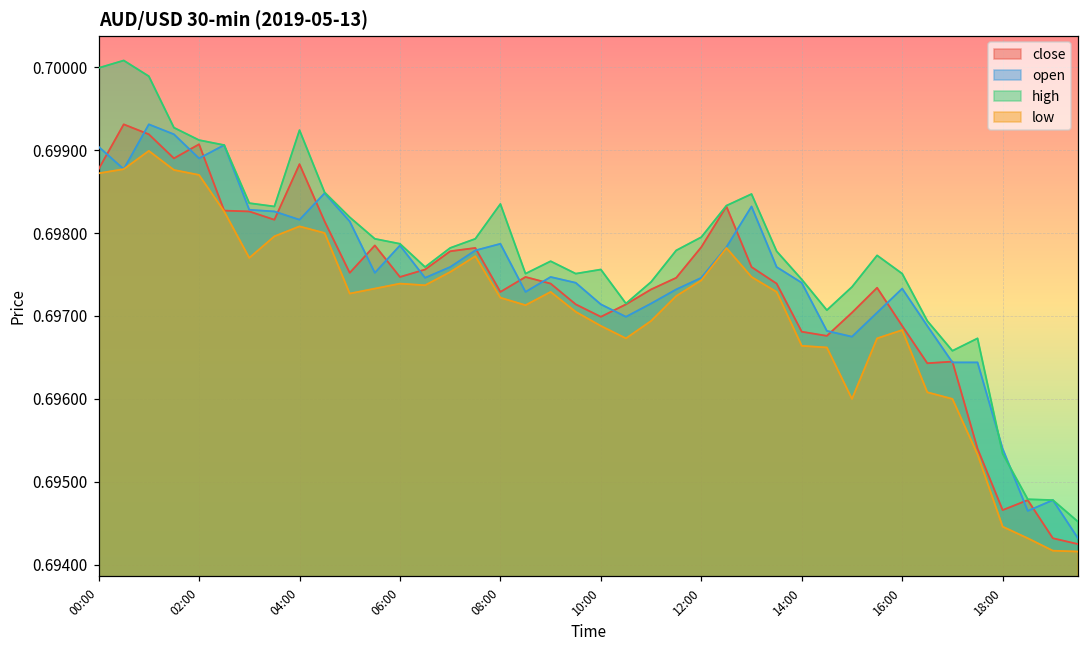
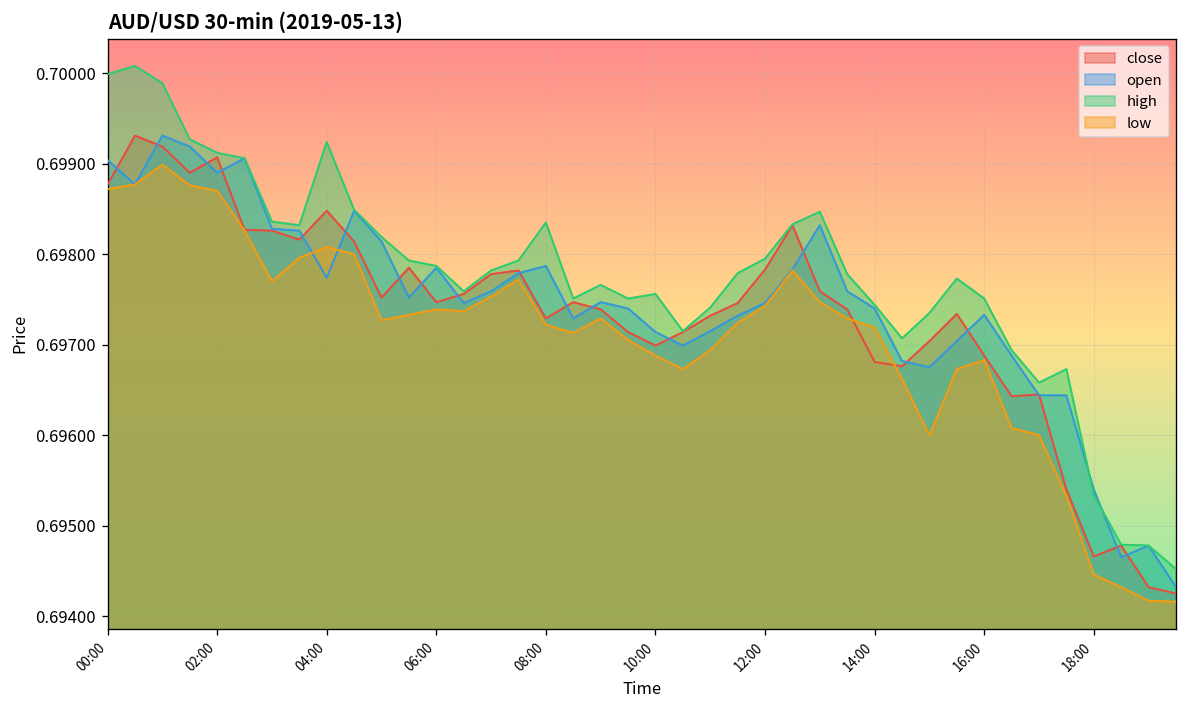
  {
    "close": {
      "00:00": 0.6988,
      "02:00": 0.6991,
-     "04:00": 0.6988,
+     "04:00": 0.6985,
      "06:00": 0.6975,
      "08:00": 0.6973,
      "10:00": 0.6970,
      "12:00": 0.6978,
      "14:00": 0.6968,
      "16:00": 0.6969,
      "18:00": 0.6947
    },
    "open": {
      "00:00": 0.6990,
      "02:00": 0.6989,
-     "04:00": 0.6982,
+     "04:00": 0.6977,
      "08:00": 0.6979,
      "10:00": 0.6971,
      "14:00": 0.6974,
      "16:00": 0.6973,
      "18:00": 0.6954
    },
    "high": {
      "00:00": 0.7000,
      "02:00": 0.6991,
      "04:00": 0.6992,
      "08:00": 0.6984,
      "10:00": 0.6976,
      "12:00": 0.6980,
      "14:00": 0.6974,
      "16:00": 0.6975,
      "18:00": 0.6953
    },
    "low": {
      "00:00": 0.6987,
      "02:00": 0.6987,
      "04:00": 0.6981,
      "06:00": 0.6974,
      "08:00": 0.6972,
      "10:00": 0.6969,
-     "14:00": 0.6966,
+     "14:00": 0.6972,
      "16:00": 0.6968,
      "18:00": 0.6945
    }
  }
